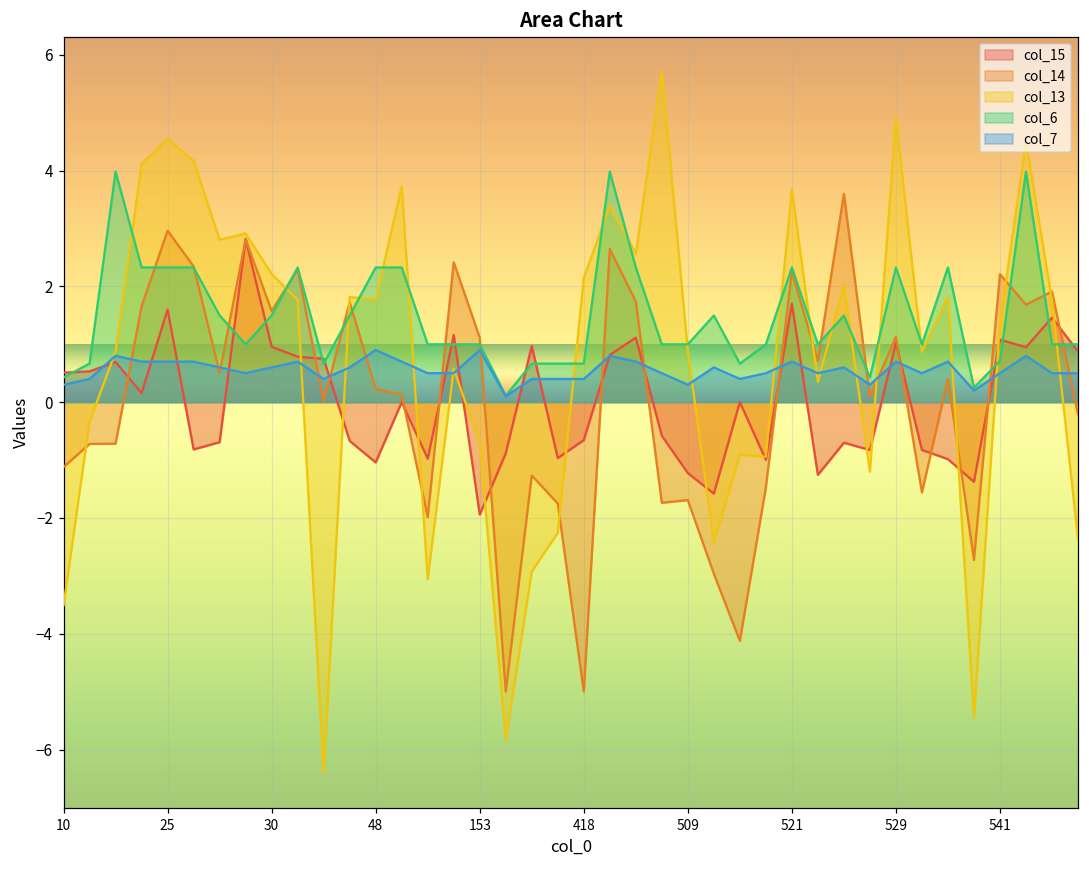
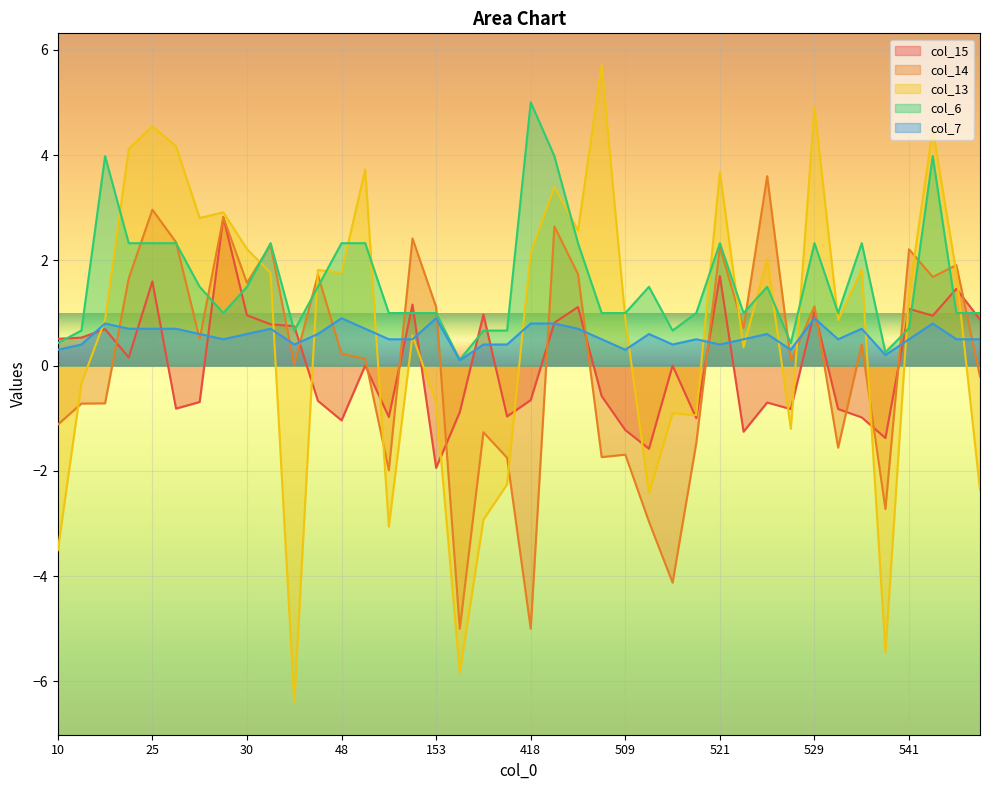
  {
    "col_6": {
      "48": 2.3,
      "153": 1.0,
-     "418": 0.7,
+     "418": 5.0,
      "509": 1.0,
      "521": 2.3,
      "529": 2.3,
      "541": 0.7
    },
    "col_7": {
      "48": 0.9,
      "153": 0.9,
-     "418": 0.4,
+     "418": 0.8,
      "509": 0.3,
-     "521": 0.7,
-     "529": 0.7,
+     "521": 0.4,
+     "529": 0.9,
      "541": 0.5
    }
  }
